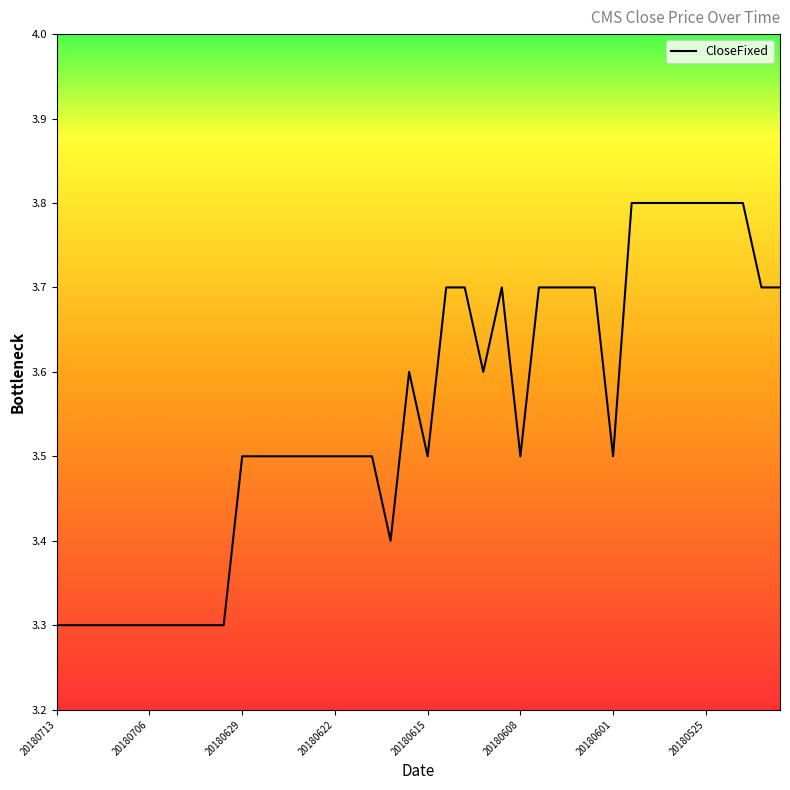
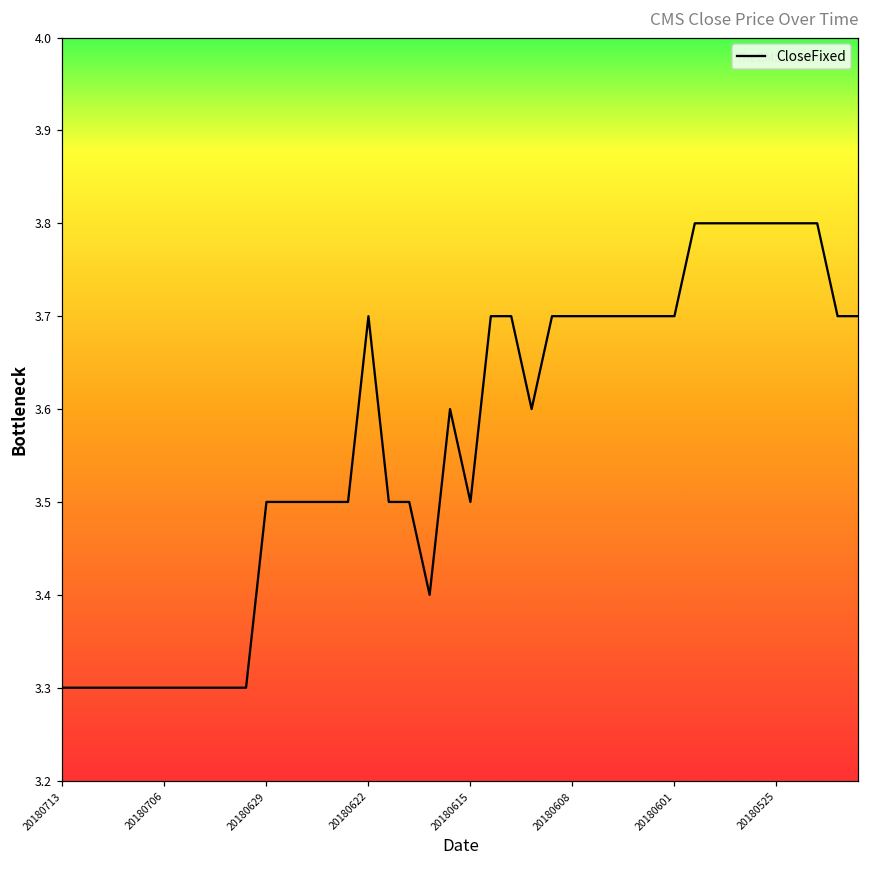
  {
    "20180713": 3.3,
    "20180706": 3.3,
    "20180629": 3.5,
-   "20180622": 3.5,
+   "20180622": 3.7,
    "20180615": 3.5,
-   "20180608": 3.5,
-   "20180601": 3.5,
+   "20180608": 3.7,
+   "20180601": 3.7,
    "20180525": 3.8
  }
